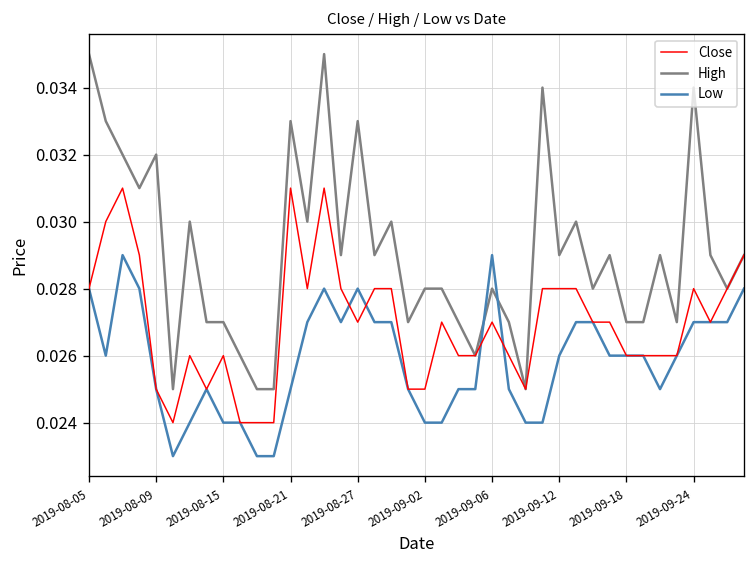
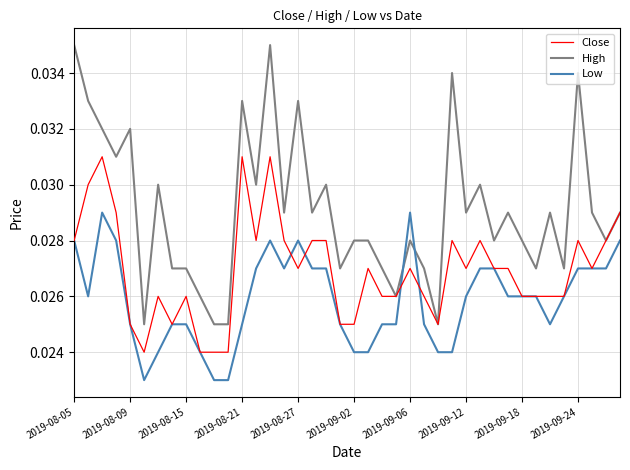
  {
    "Close": {
      "2019-08-15": 0.026,
      "2019-08-21": 0.031,
      "2019-08-27": 0.027,
      "2019-09-02": 0.025,
      "2019-09-06": 0.027,
-     "2019-09-12": 0.028,
+     "2019-09-12": 0.027,
      "2019-09-24": 0.028
    },
    "High": {
      "2019-08-05": 0.035,
      "2019-08-09": 0.032,
      "2019-08-15": 0.027,
      "2019-08-21": 0.033,
      "2019-08-27": 0.033,
      "2019-09-02": 0.028,
      "2019-09-06": 0.028,
      "2019-09-12": 0.029,
-     "2019-09-18": 0.027
+     "2019-09-18": 0.028
    },
    "Low": {
-     "2019-08-15": 0.024,
+     "2019-08-15": 0.025,
      "2019-08-21": 0.025,
      "2019-08-27": 0.028,
      "2019-09-02": 0.024,
      "2019-09-06": 0.029,
      "2019-09-12": 0.026,
      "2019-09-24": 0.027
    }
  }
